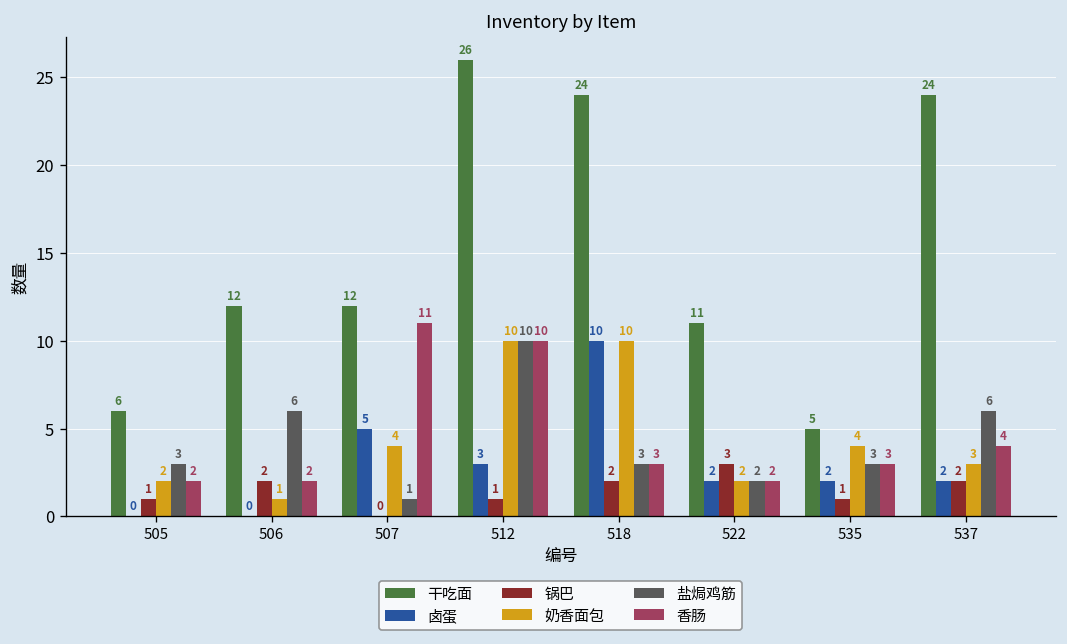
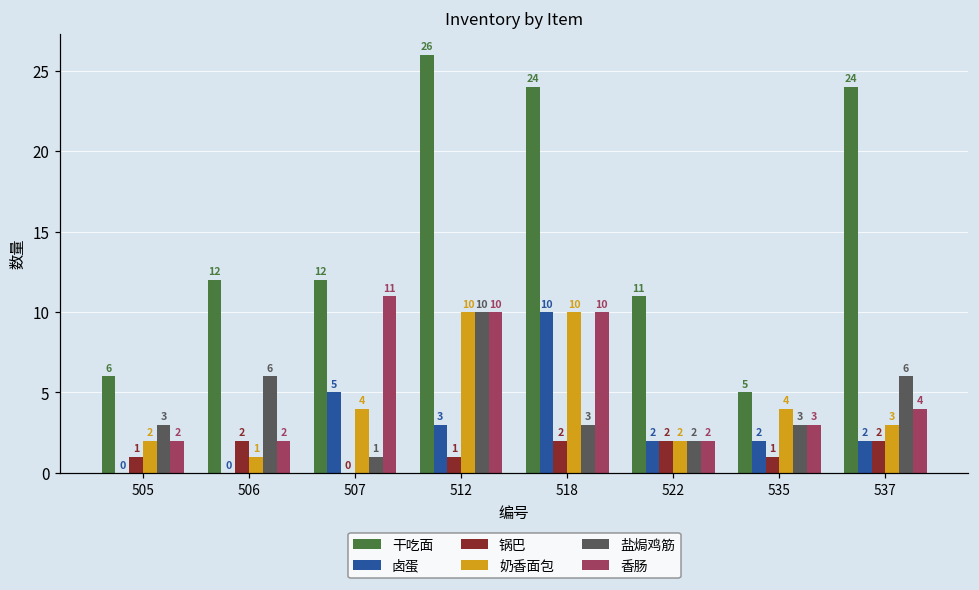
  {
    "卤蛋": {
      "505": 0,
      "506": 0,
      "507": 5,
      "512": 3,
      "518": 10,
      "522": 2,
      "535": 2,
      "537": 2
    },
    "锅巴": {
      "505": 1,
      "506": 2,
      "507": 0,
      "512": 1,
      "518": 2,
-     "522": 3,
+     "522": 2,
      "535": 1,
      "537": 2
    },
    "奶香面包": {
      "505": 2,
      "506": 1,
      "507": 4,
      "512": 10,
      "518": 10,
      "522": 2,
      "535": 4,
      "537": 3
    },
    "香肠": {
      "505": 2,
      "506": 2,
      "507": 11,
      "512": 10,
-     "518": 3,
+     "518": 10,
      "522": 2,
      "535": 3,
      "537": 4
    }
  }
